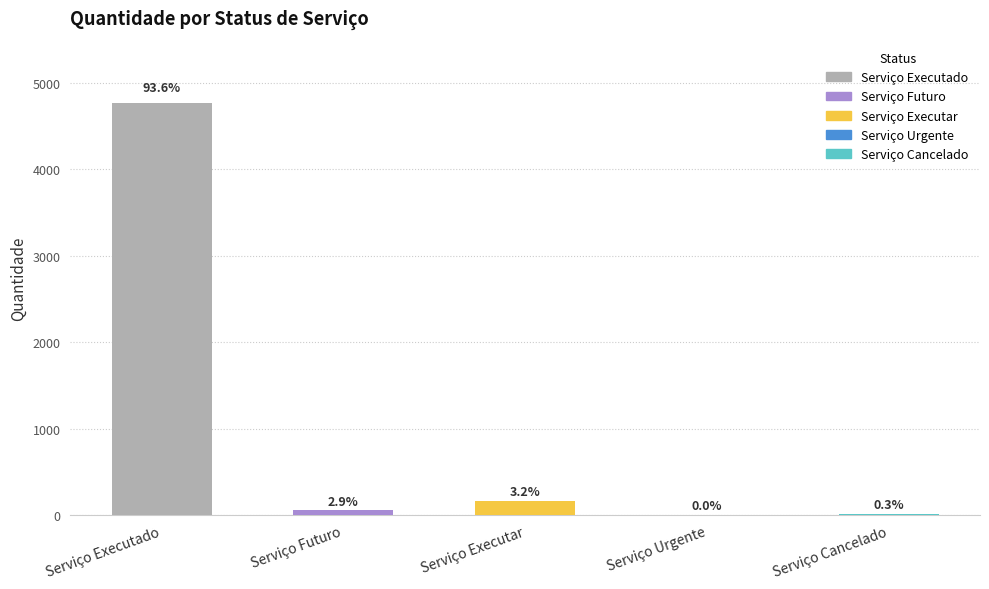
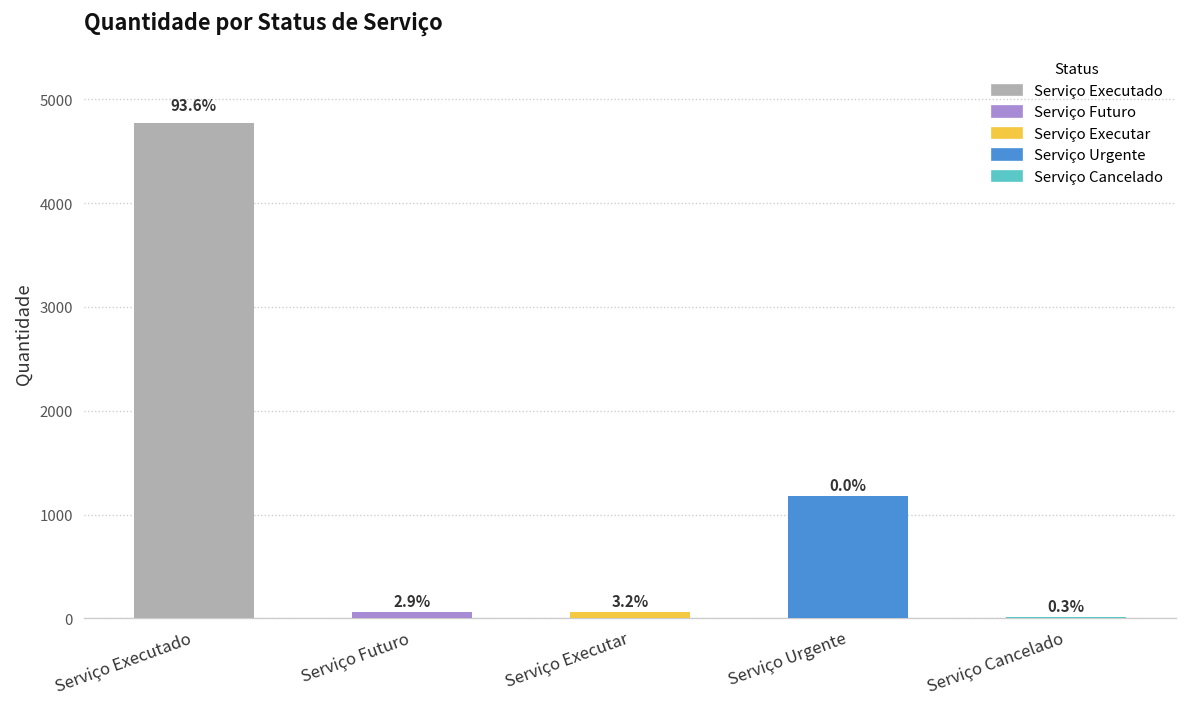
  {
-   "Serviço Executar": 200,
-   "Serviço Urgente": 0
+   "Serviço Executar": 100,
+   "Serviço Urgente": 1200
  }
